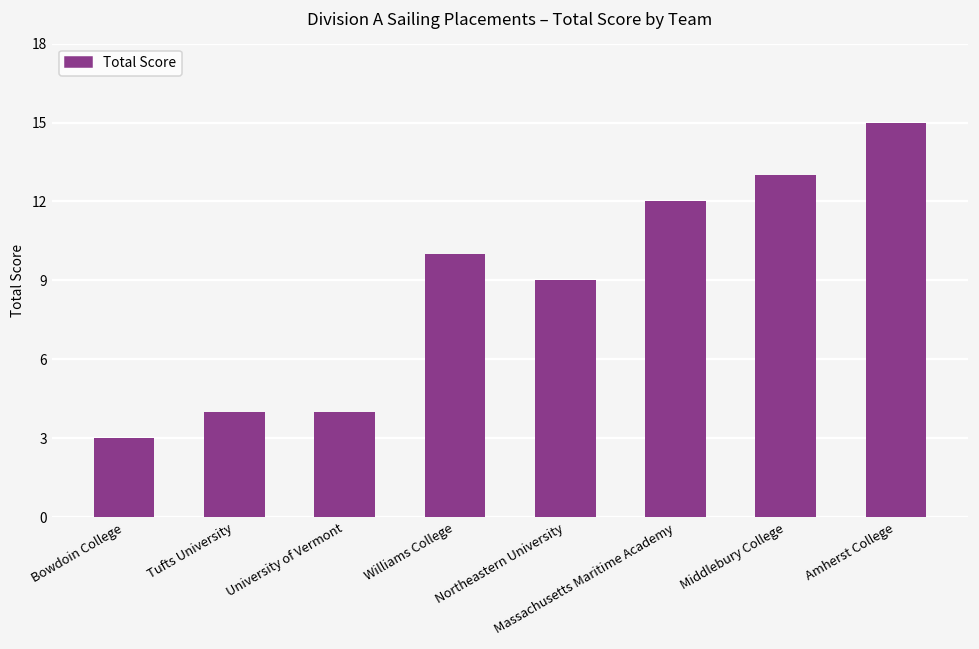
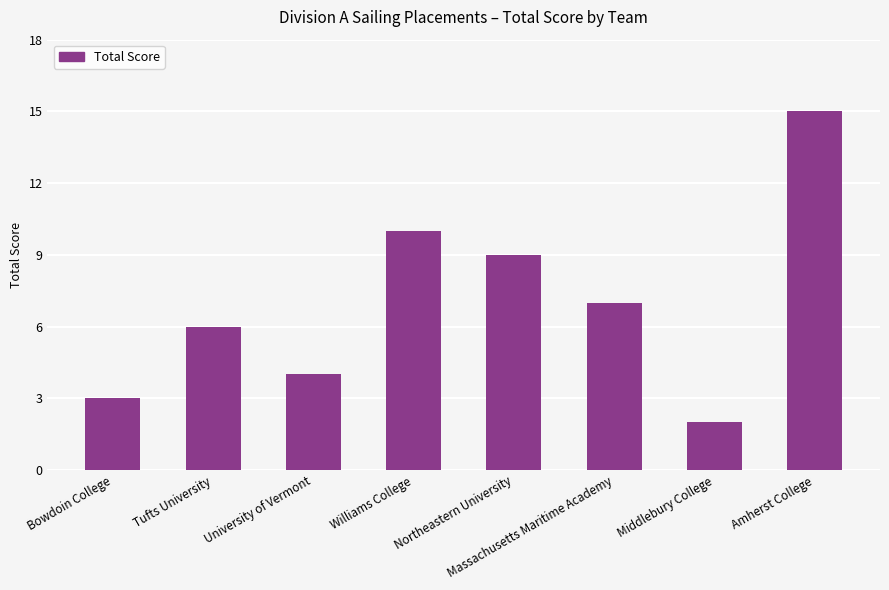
  {
    "Bowdoin College": 3,
-   "Tufts University": 4,
+   "Tufts University": 6,
    "University of Vermont": 4,
    "Williams College": 10,
    "Northeastern University": 9,
-   "Massachusetts Maritime Academy": 12,
-   "Middlebury College": 13,
+   "Massachusetts Maritime Academy": 7,
+   "Middlebury College": 2,
    "Amherst College": 15
  }
